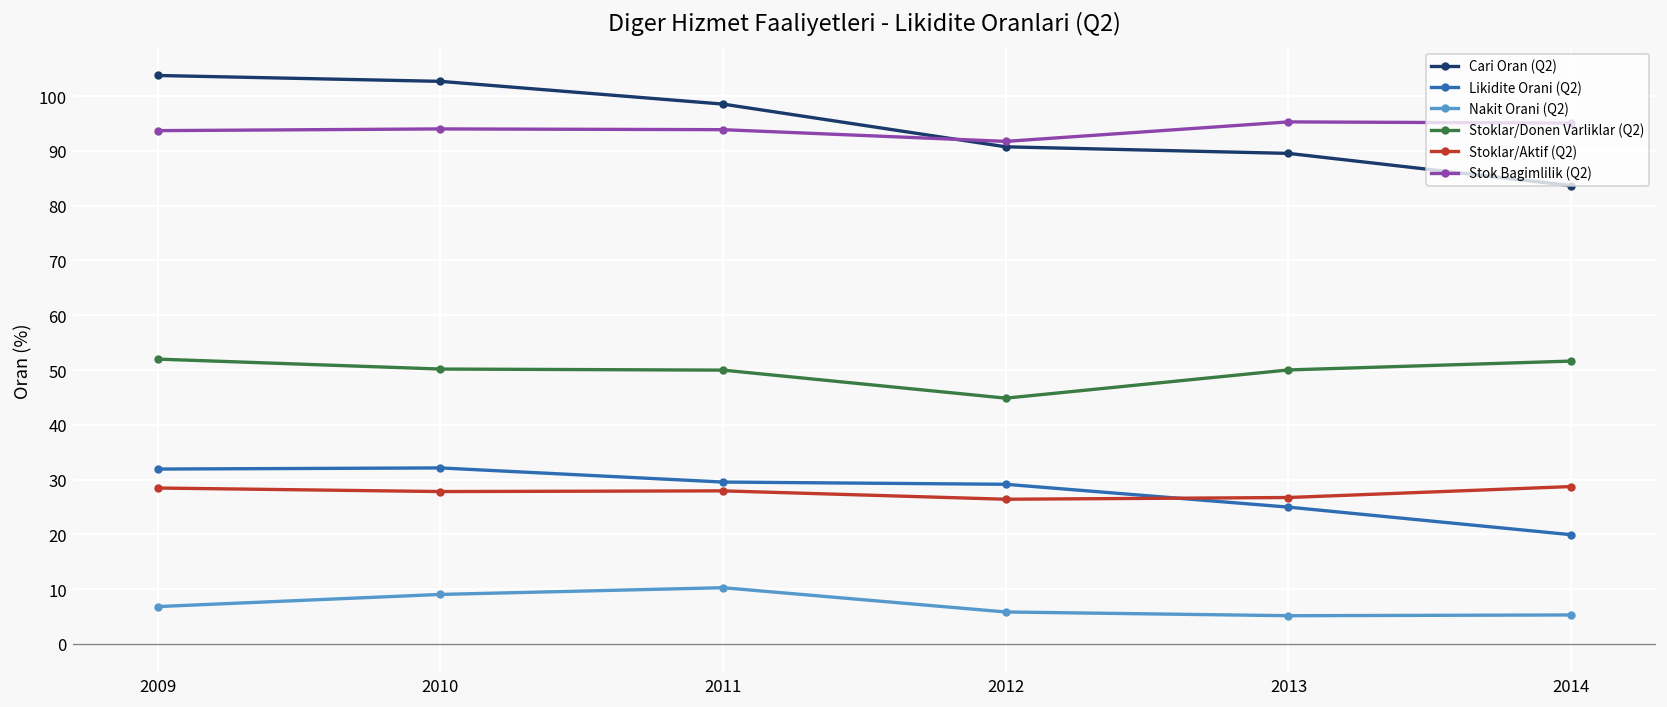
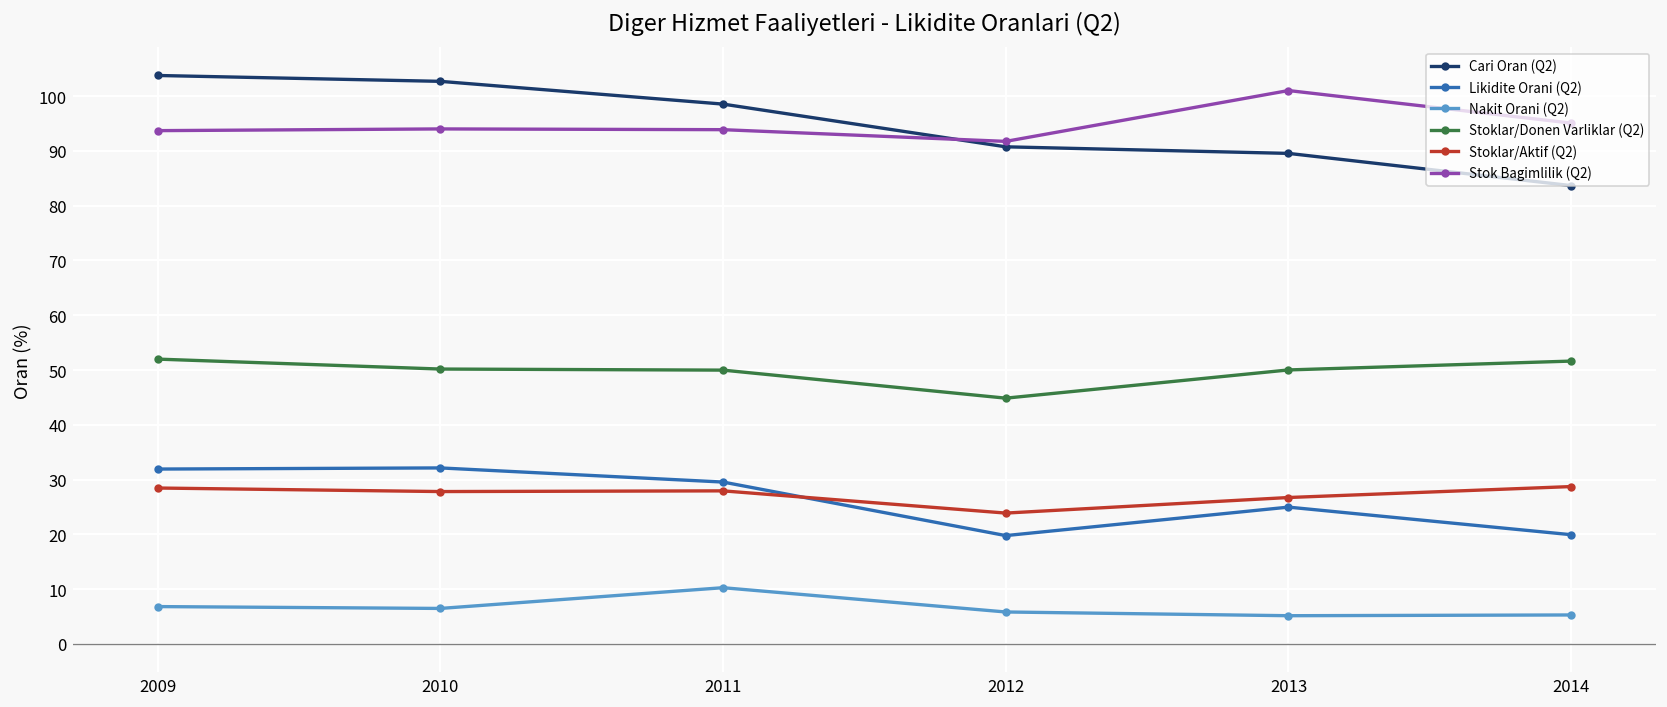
  {
    "Cari Oran (Q2)": {
      "2009": 104,
      "2010": 103,
      "2011": 99,
      "2012": 91,
      "2013": 90,
      "2014": 84
    },
    "Likidite Orani (Q2)": {
      "2009": 32,
      "2010": 32,
      "2011": 30,
-     "2012": 29,
+     "2012": 20,
      "2013": 25,
      "2014": 20
    },
    "Nakit Orani (Q2)": {
      "2009": 7,
-     "2010": 9,
+     "2010": 6,
      "2011": 10,
      "2012": 6,
      "2013": 5,
      "2014": 5
    },
    "Stoklar/Donen Varliklar (Q2)": {
      "2009": 52,
      "2010": 50,
      "2011": 50,
      "2012": 45,
      "2013": 50,
      "2014": 52
    },
    "Stoklar/Aktif (Q2)": {
      "2009": 28,
      "2010": 28,
      "2011": 28,
-     "2012": 26,
+     "2012": 24,
      "2013": 27,
      "2014": 29
    },
    "Stok Bagimlilik (Q2)": {
      "2009": 94,
      "2010": 94,
      "2011": 94,
      "2012": 92,
-     "2013": 95
+     "2013": 101
    }
  }
